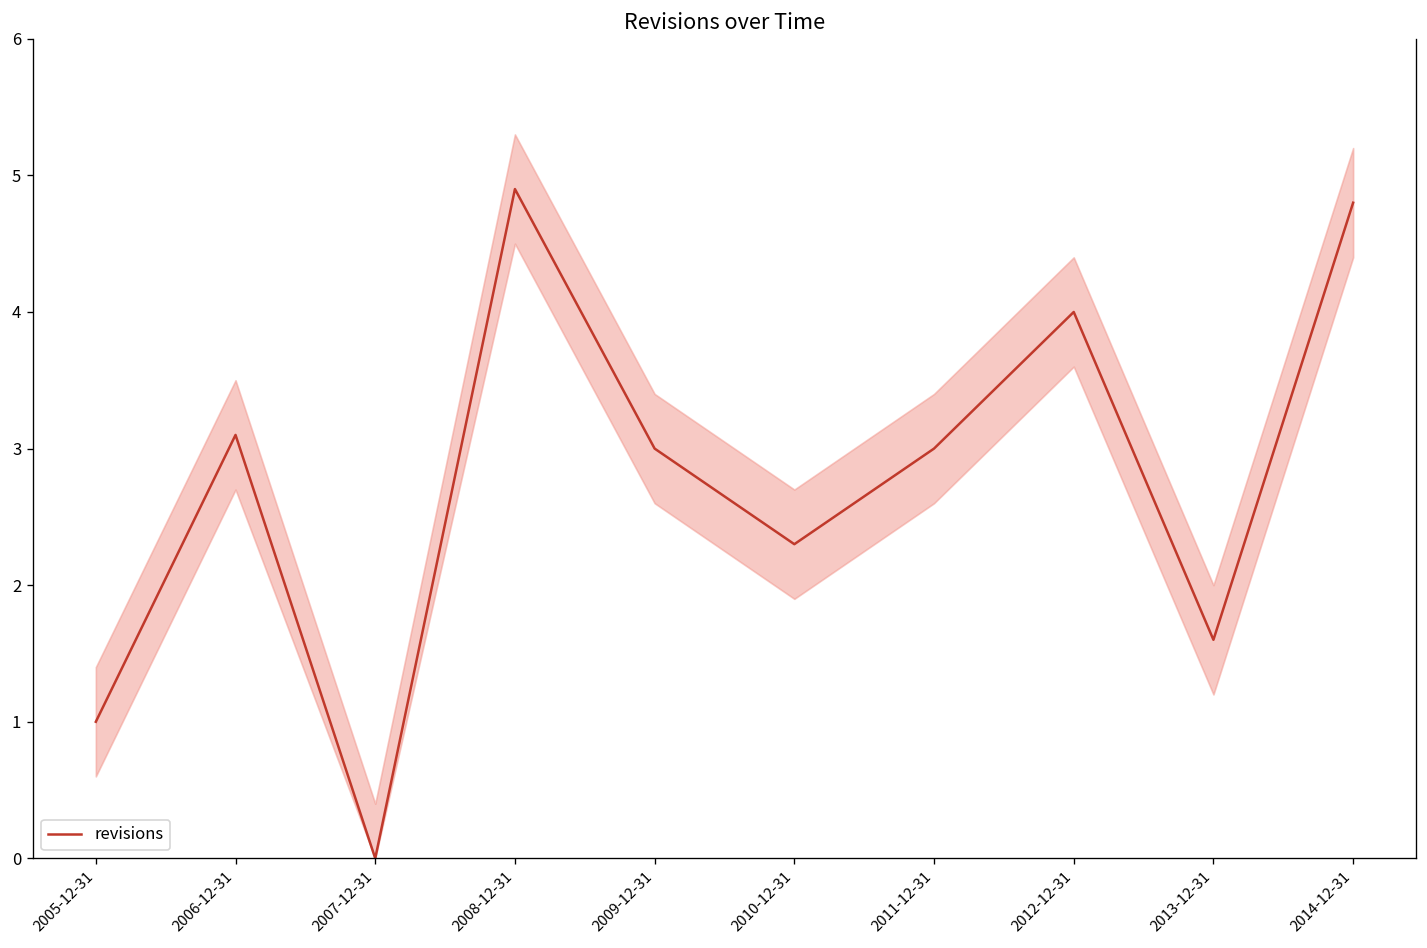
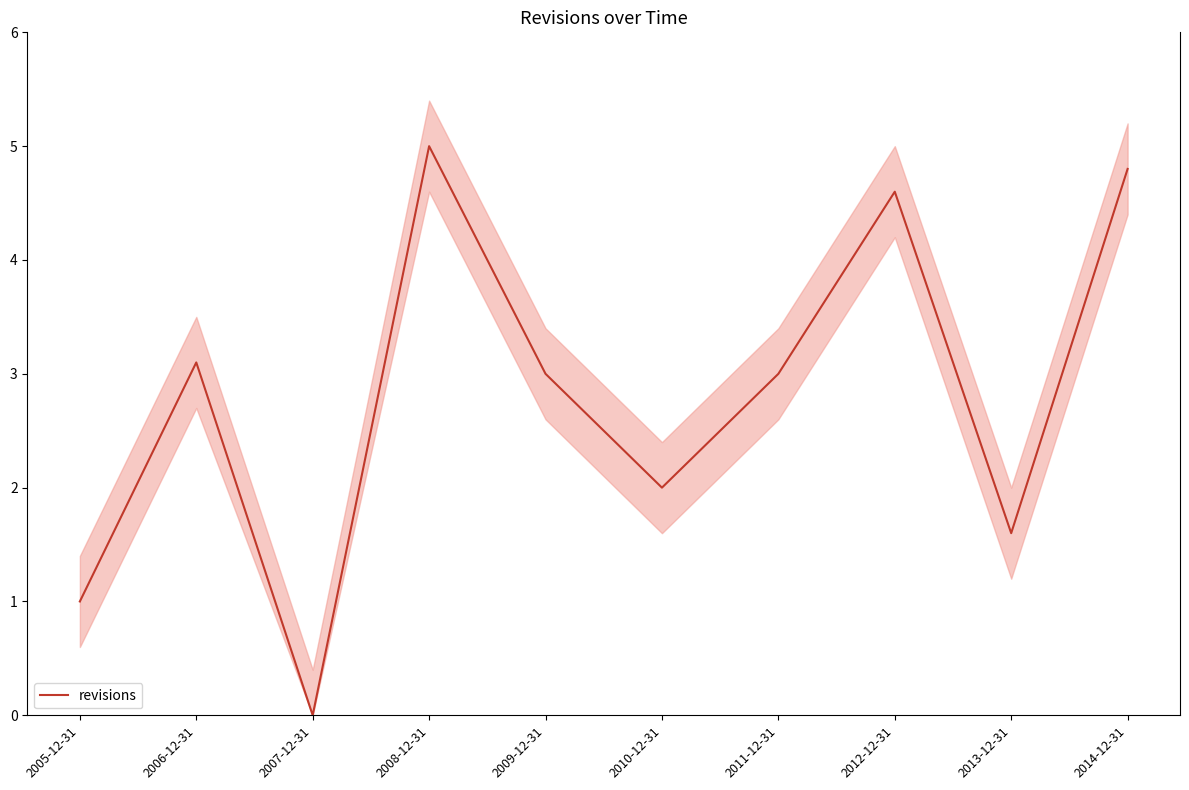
  {
    "revisions": {
      "2005-12-31": 1.0,
      "2006-12-31": 3.1,
      "2007-12-31": 0.0,
-     "2008-12-31": 4.9,
+     "2008-12-31": 5.0,
      "2009-12-31": 3.0,
-     "2010-12-31": 2.3,
+     "2010-12-31": 2.0,
      "2011-12-31": 3.0,
-     "2012-12-31": 4.0,
+     "2012-12-31": 4.6,
      "2013-12-31": 1.6,
      "2014-12-31": 4.8
    }
  }
